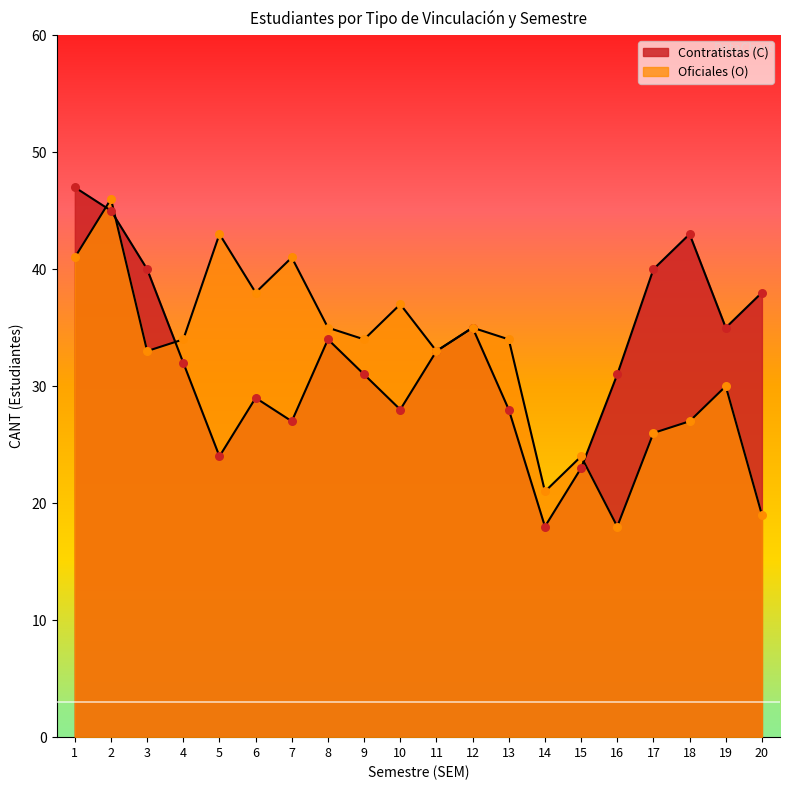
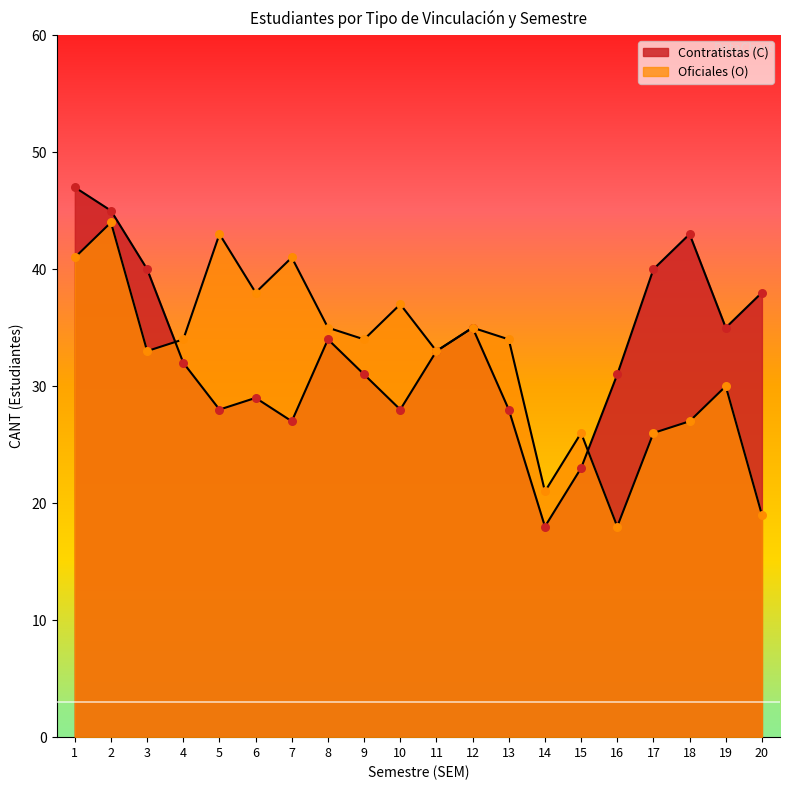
  {
    "Contratistas (C)": {
      "1": 47,
      "2": 45,
      "3": 40,
      "4": 32,
-     "5": 24,
+     "5": 28,
      "6": 29,
      "7": 27,
      "8": 34,
      "9": 31,
      "10": 28,
      "13": 28,
      "14": 18,
      "15": 23,
      "16": 31,
      "17": 40,
      "18": 43,
      "19": 35,
      "20": 38
    },
    "Oficiales (O)": {
      "1": 41,
-     "2": 46,
+     "2": 44,
      "3": 33,
      "4": 34,
      "5": 43,
      "6": 38,
      "7": 41,
      "8": 35,
      "9": 34,
      "10": 37,
      "13": 34,
      "14": 21,
-     "15": 24,
+     "15": 26,
      "16": 18,
      "17": 26,
      "18": 27,
      "19": 30,
      "20": 19
    }
  }
